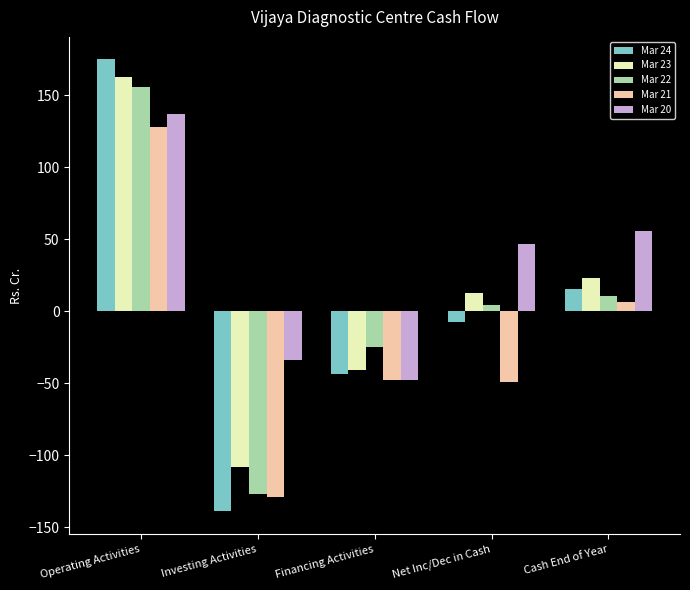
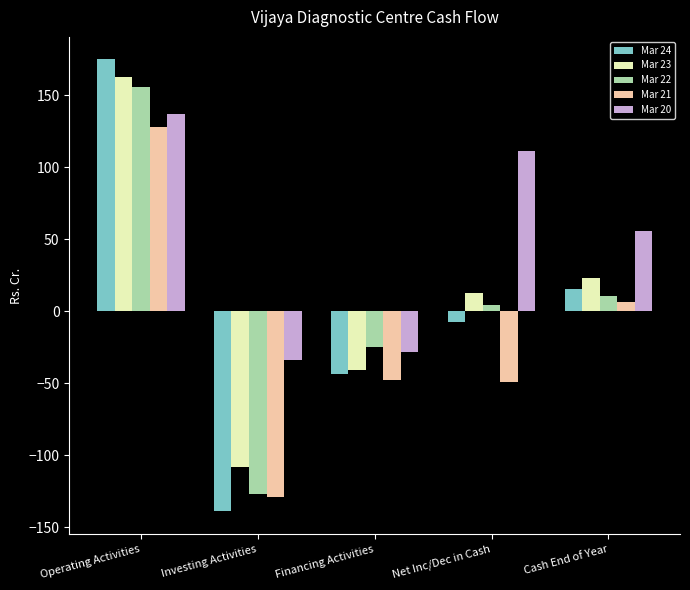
  {
    "Mar 20": {
      "Operating Activities": 137,
      "Investing Activities": -34,
-     "Financing Activities": -48,
-     "Net Inc/Dec in Cash": 46,
+     "Financing Activities": -28,
+     "Net Inc/Dec in Cash": 111,
      "Cash End of Year": 55
    }
  }
